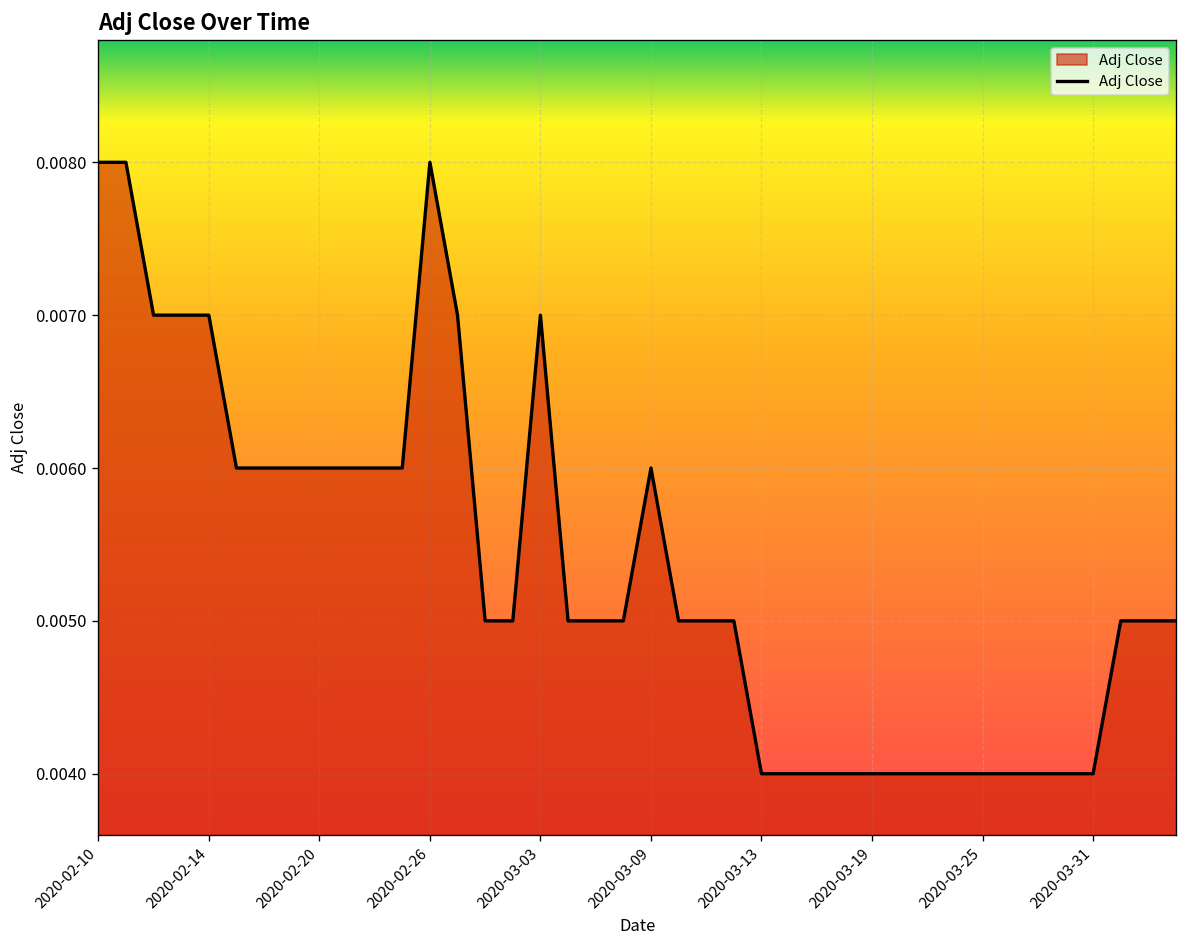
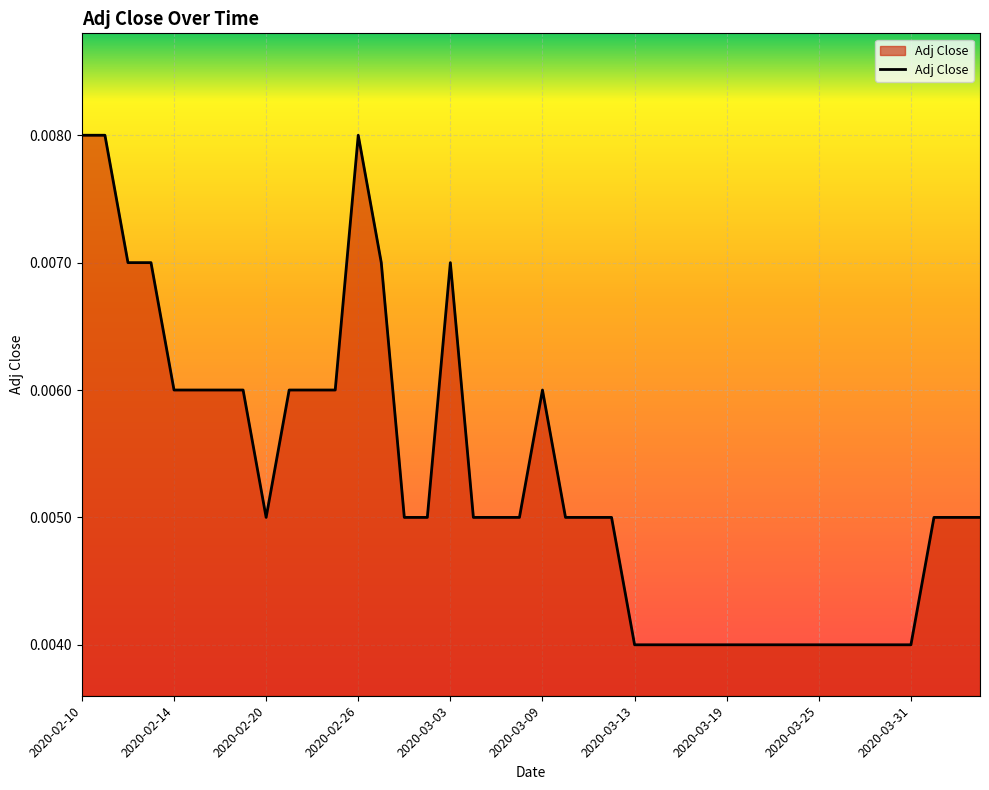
  {
    "2020-02-10": 0.008,
-   "2020-02-14": 0.007,
-   "2020-02-20": 0.006,
+   "2020-02-14": 0.006,
+   "2020-02-20": 0.005,
    "2020-02-26": 0.008,
    "2020-03-03": 0.007,
    "2020-03-09": 0.006,
    "2020-03-13": 0.004,
    "2020-03-19": 0.004,
    "2020-03-25": 0.004,
    "2020-03-31": 0.004
  }
